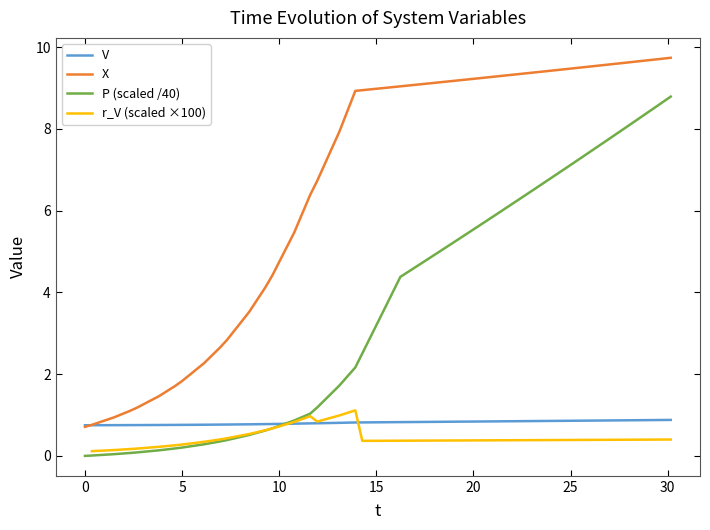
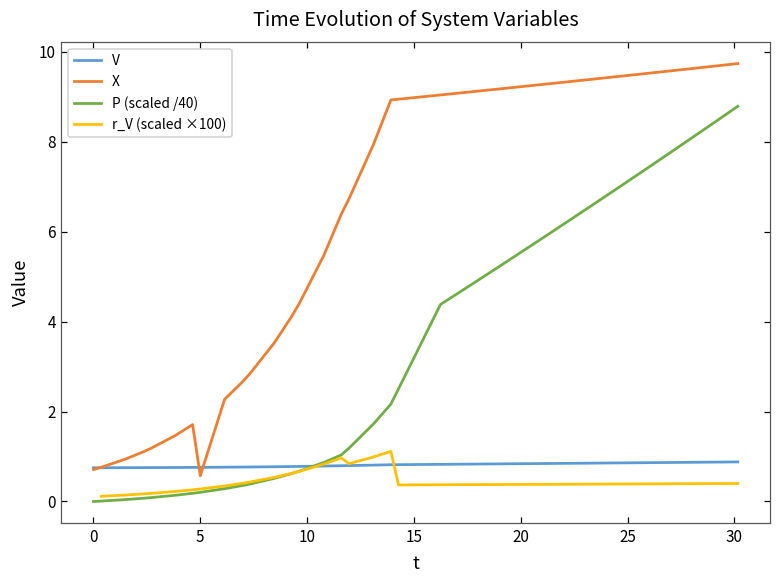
  {
    "V": {
      "5": 0.8
    },
    "X": {
-     "5": 1.8
+     "5": 0.6
    },
    "P (scaled /40)": {
      "0": 0.0,
      "5": 0.2
    },
    "r_V (scaled ×100)": {
      "5": 0.3
    }
  }
